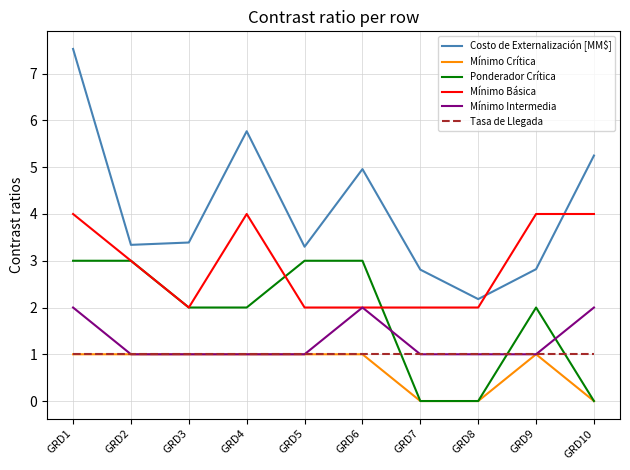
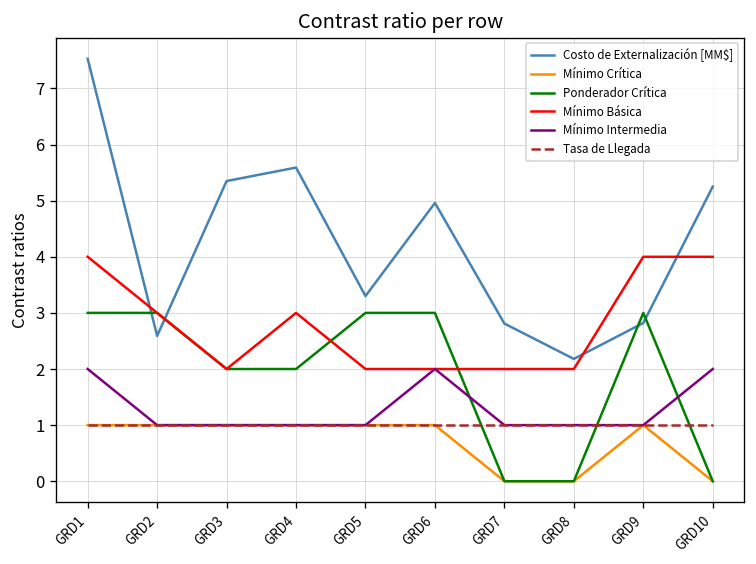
  {
    "Costo de Externalización [MM$]": {
      "GRD1": 7.5,
-     "GRD2": 3.3,
-     "GRD3": 3.4,
-     "GRD4": 5.8,
+     "GRD2": 2.6,
+     "GRD3": 5.4,
+     "GRD4": 5.6,
      "GRD5": 3.3,
      "GRD6": 5.0,
      "GRD7": 2.8,
      "GRD8": 2.2,
      "GRD9": 2.8,
      "GRD10": 5.3
    },
    "Ponderador Crítica": {
      "GRD1": 3,
      "GRD4": 2,
      "GRD5": 3,
      "GRD6": 3,
-     "GRD9": 2
+     "GRD9": 3
    },
    "Mínimo Básica": {
      "GRD1": 4,
-     "GRD4": 4,
+     "GRD4": 3,
      "GRD5": 2,
      "GRD7": 2,
      "GRD8": 2,
      "GRD9": 4,
      "GRD10": 4
    },
    "Mínimo Intermedia": {
      "GRD1": 2.0,
      "GRD10": 2.0
    },
    "Tasa de Llegada": {
      "GRD10": 1.0
    }
  }
